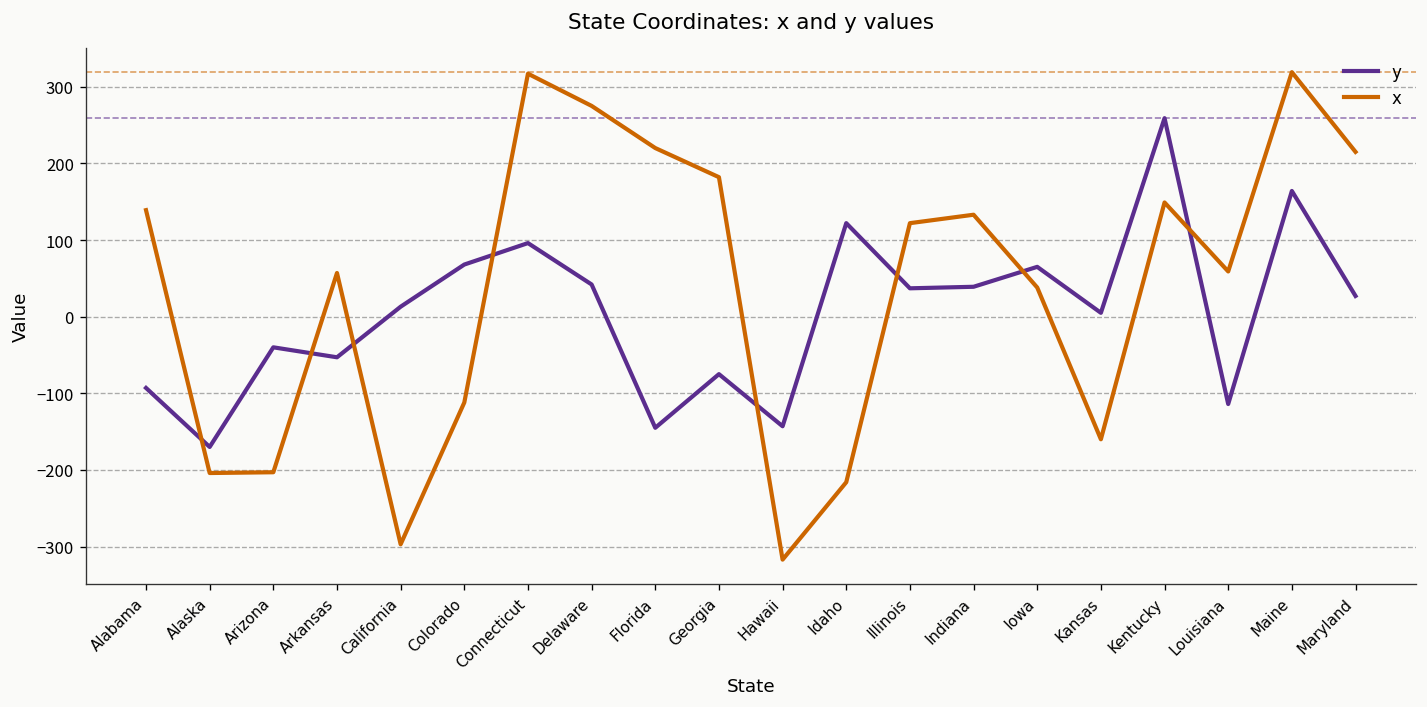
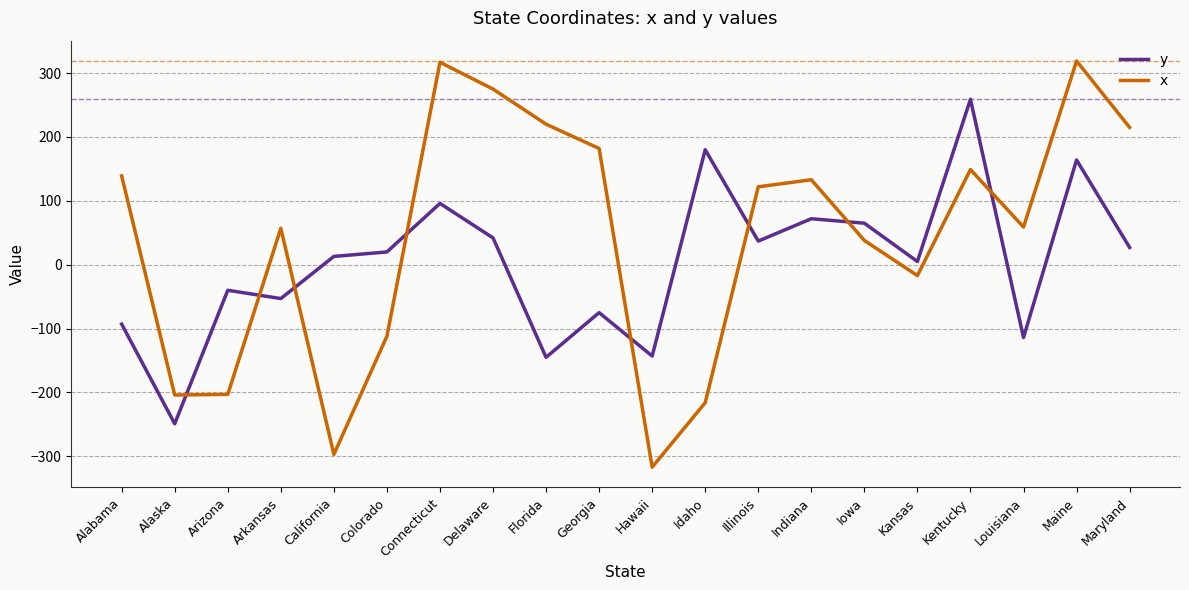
  {
    "y": {
      "Alabama": -90,
-     "Alaska": -170,
+     "Alaska": -250,
      "Arizona": -40,
      "Arkansas": -50,
      "California": 10,
-     "Colorado": 70,
+     "Colorado": 20,
      "Connecticut": 100,
      "Delaware": 40,
      "Florida": -150,
      "Georgia": -80,
      "Hawaii": -140,
-     "Idaho": 120,
+     "Idaho": 180,
      "Illinois": 40,
-     "Indiana": 40,
+     "Indiana": 70,
      "Iowa": 70,
      "Kansas": 10,
      "Kentucky": 260,
      "Louisiana": -110,
      "Maine": 160,
      "Maryland": 30
    },
    "x": {
      "Alabama": 140,
      "Alaska": -200,
      "Arizona": -200,
      "Arkansas": 60,
      "California": -300,
      "Colorado": -110,
      "Connecticut": 320,
      "Delaware": 280,
      "Florida": 220,
      "Georgia": 180,
      "Hawaii": -320,
      "Idaho": -220,
      "Illinois": 120,
      "Indiana": 130,
      "Iowa": 40,
-     "Kansas": -160,
+     "Kansas": -20,
      "Kentucky": 150,
      "Louisiana": 60,
      "Maine": 320,
      "Maryland": 220
    }
  }
